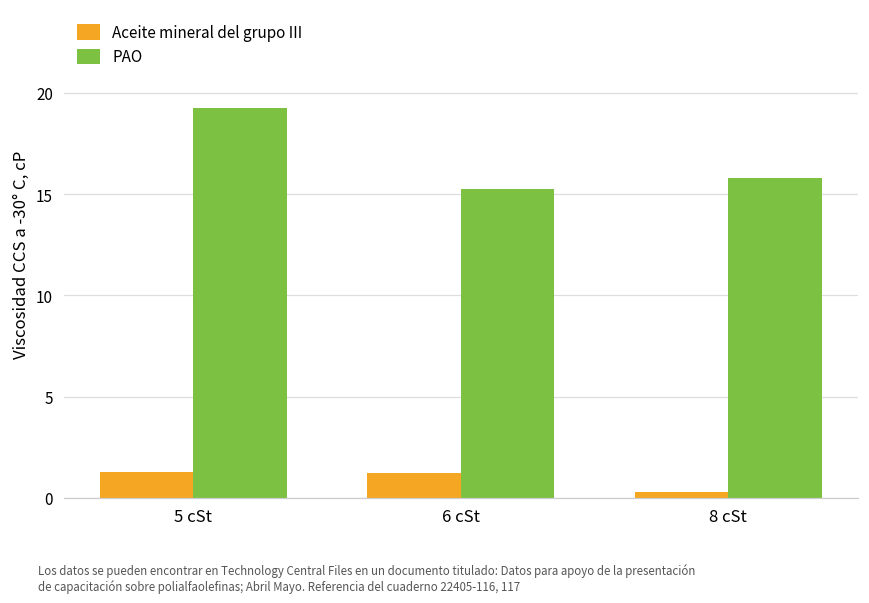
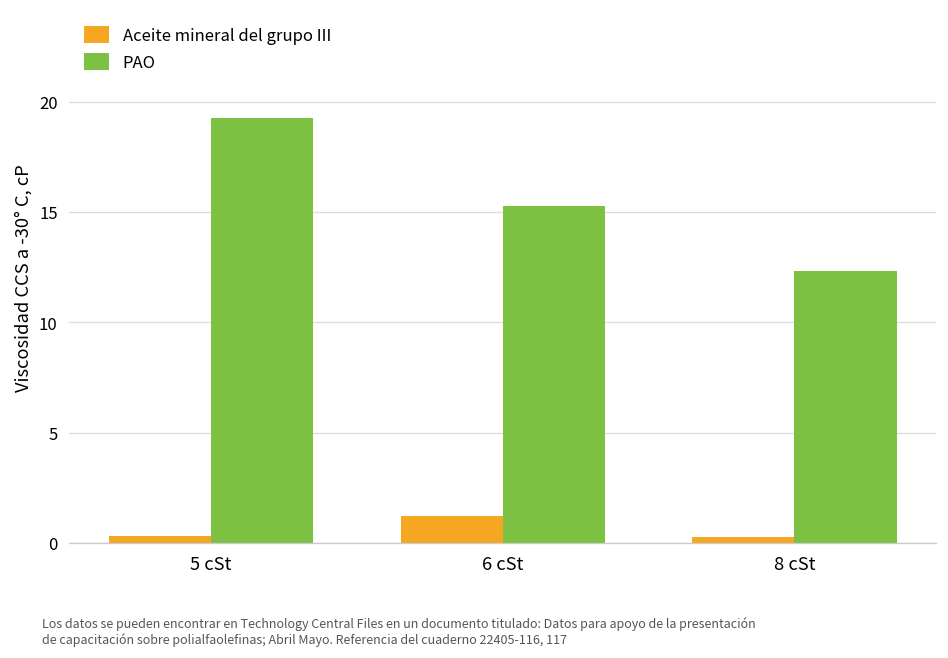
  {
    "Aceite mineral del grupo III": {
-     "5 cSt": 1.3,
+     "5 cSt": 0.4,
      "6 cSt": 1.2,
      "8 cSt": 0.3
    },
    "PAO": {
      "5 cSt": 19.3,
      "6 cSt": 15.3,
-     "8 cSt": 15.8
+     "8 cSt": 12.3
    }
  }
